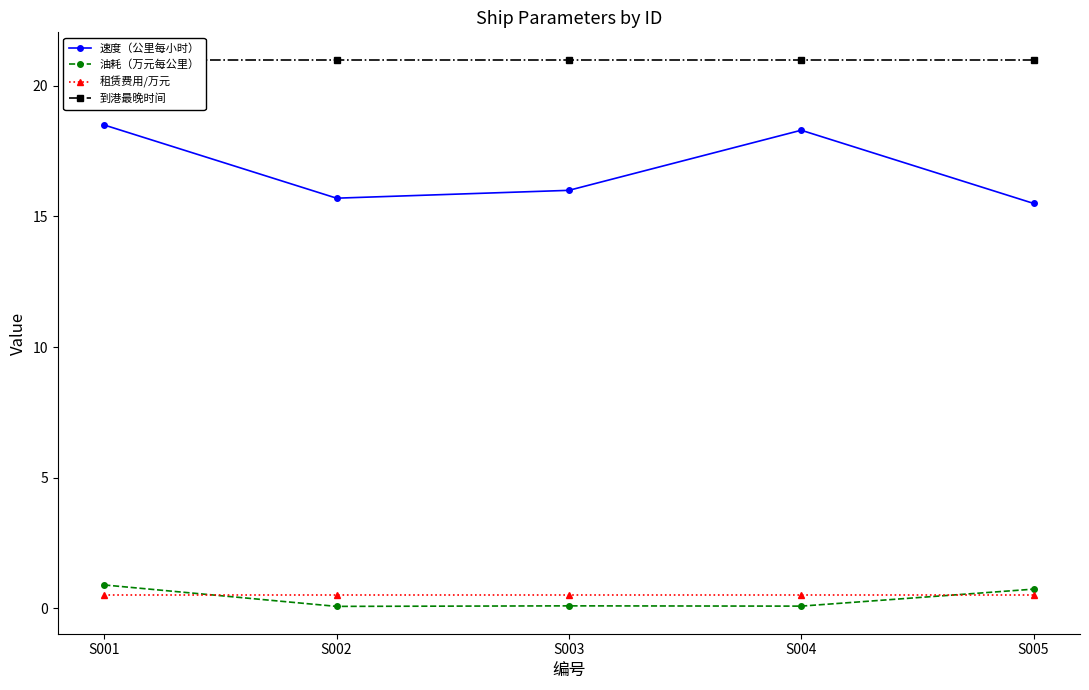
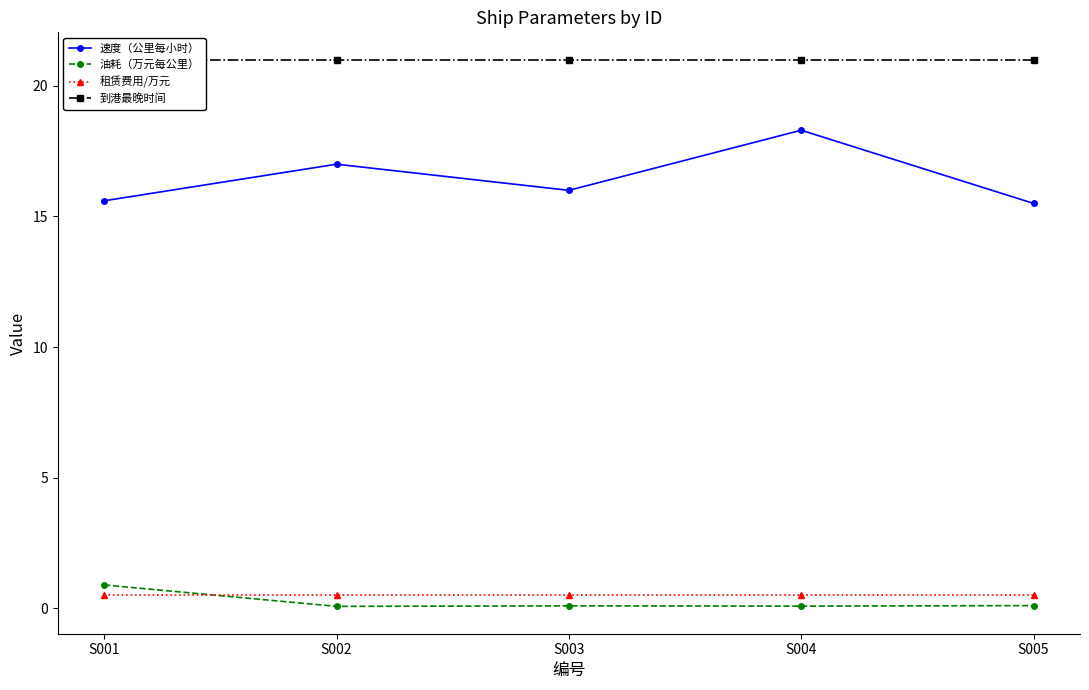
  {
    "速度（公里每小时）": {
-     "S001": 18.5,
-     "S002": 15.7,
+     "S001": 15.6,
+     "S002": 17.0,
      "S003": 16.0,
      "S004": 18.3,
      "S005": 15.5
    },
    "油耗（万元每公里）": {
      "S001": 0.9,
      "S002": 0.1,
      "S003": 0.1,
      "S004": 0.1,
-     "S005": 0.7
+     "S005": 0.1
    },
    "租赁费用/万元": {
      "S001": 0.5,
      "S002": 0.5,
      "S003": 0.5,
      "S004": 0.5,
      "S005": 0.5
    },
    "到港最晚时间": {
      "S002": 21.0,
      "S003": 21.0,
      "S004": 21.0,
      "S005": 21.0
    }
  }
